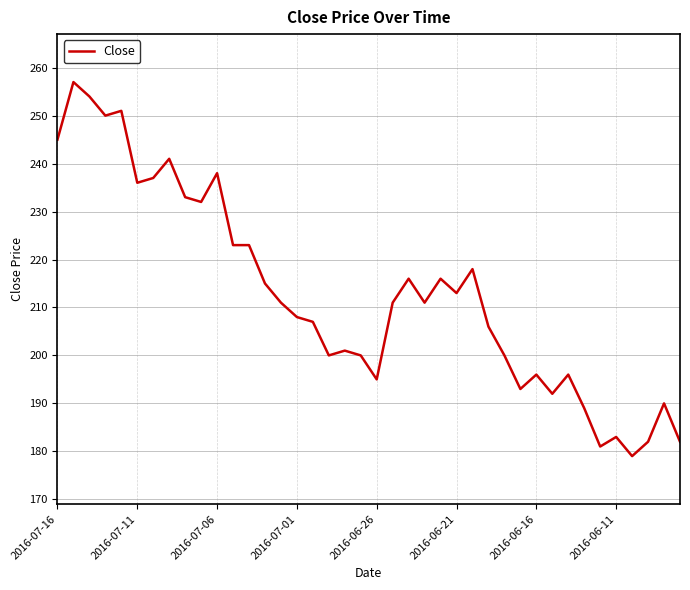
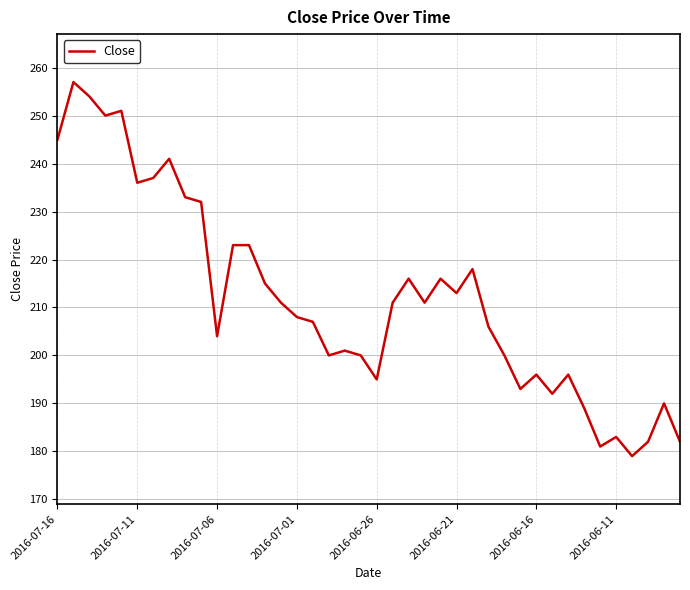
  {
    "2016-07-16": 245,
    "2016-07-11": 236,
-   "2016-07-06": 238,
+   "2016-07-06": 204,
    "2016-07-01": 208,
    "2016-06-26": 195,
    "2016-06-21": 213,
    "2016-06-16": 196,
    "2016-06-11": 183
  }
